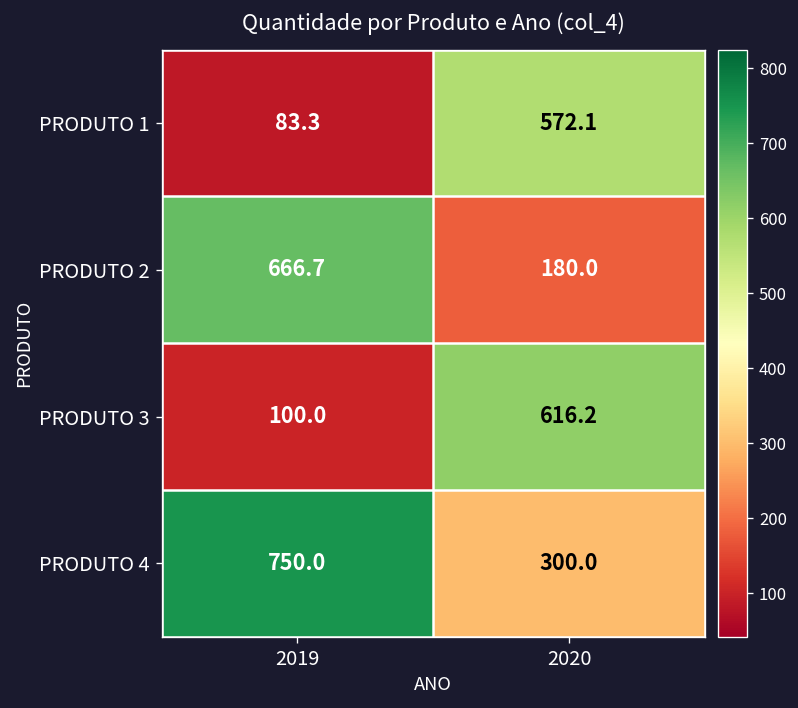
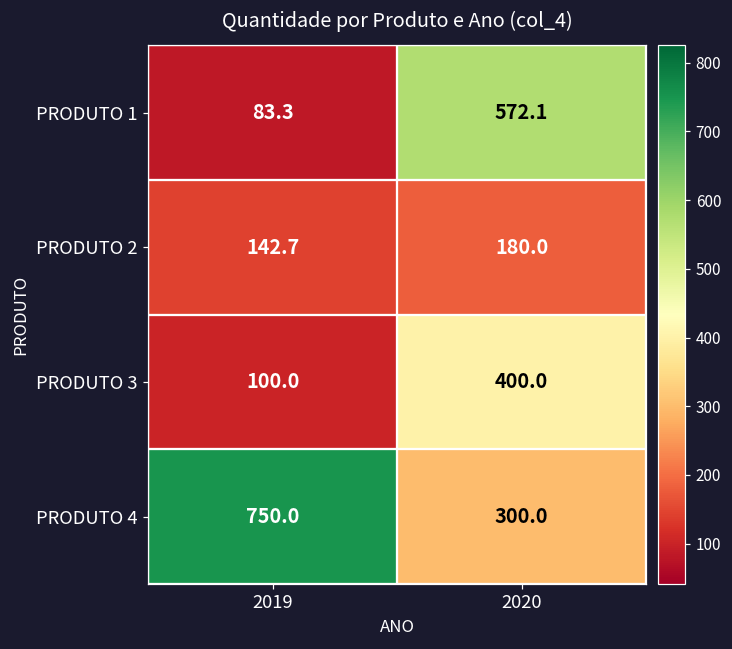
  {
    "PRODUTO 1": {
      "2019": 83.3,
      "2020": 572.1
    },
    "PRODUTO 2": {
-     "2019": 666.7,
+     "2019": 142.7,
      "2020": 180.0
    },
    "PRODUTO 3": {
      "2019": 100.0,
-     "2020": 616.2
+     "2020": 400.0
    },
    "PRODUTO 4": {
      "2019": 750.0,
      "2020": 300.0
    }
  }
